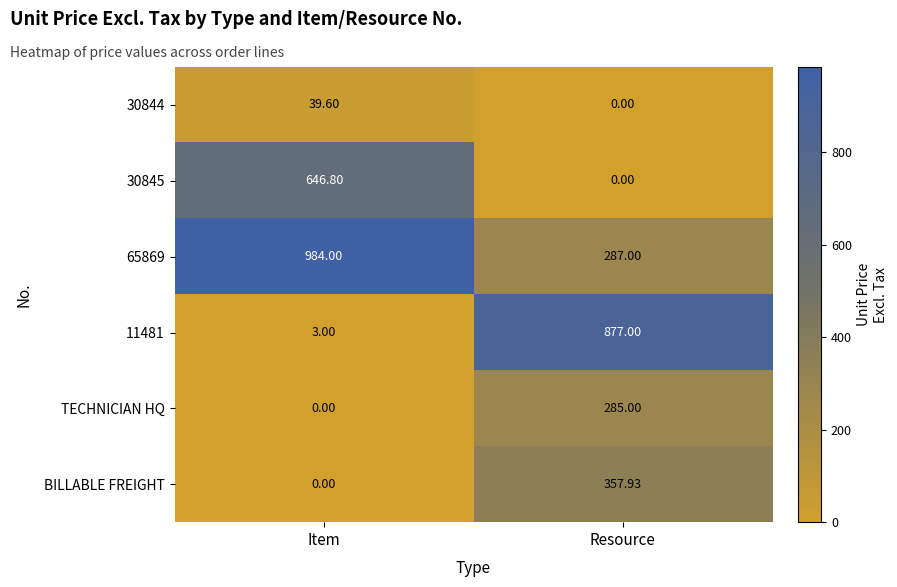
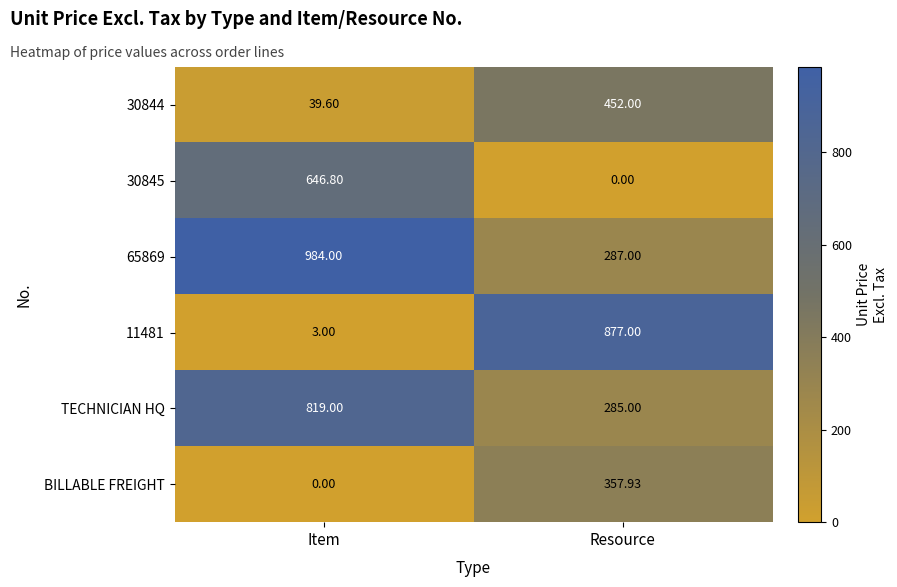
  {
    "30844": {
      "Item": 39.60,
-     "Resource": 0.00
+     "Resource": 452.00
    },
    "30845": {
      "Item": 646.80,
      "Resource": 0.00
    },
    "65869": {
      "Item": 984.00,
      "Resource": 287.00
    },
    "11481": {
      "Item": 3.00,
      "Resource": 877.00
    },
    "TECHNICIAN HQ": {
-     "Item": 0.00,
+     "Item": 819.00,
      "Resource": 285.00
    },
    "BILLABLE FREIGHT": {
      "Item": 0.00,
      "Resource": 357.93
    }
  }
